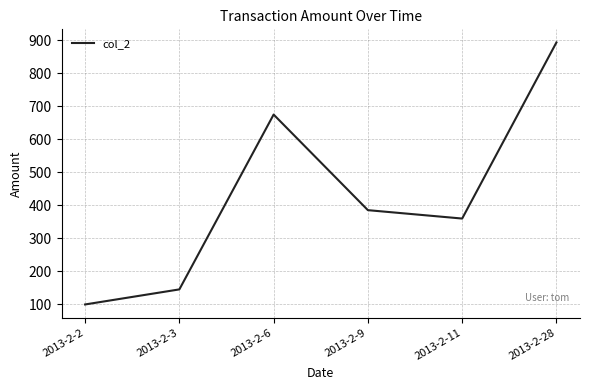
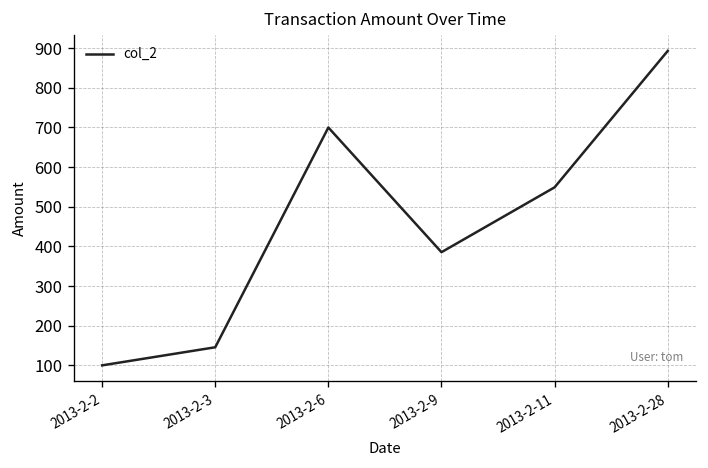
  {
    "2013-2-2": 100,
    "2013-2-3": 150,
-   "2013-2-6": 670,
+   "2013-2-6": 700,
    "2013-2-9": 390,
-   "2013-2-11": 360,
+   "2013-2-11": 550,
    "2013-2-28": 890
  }
